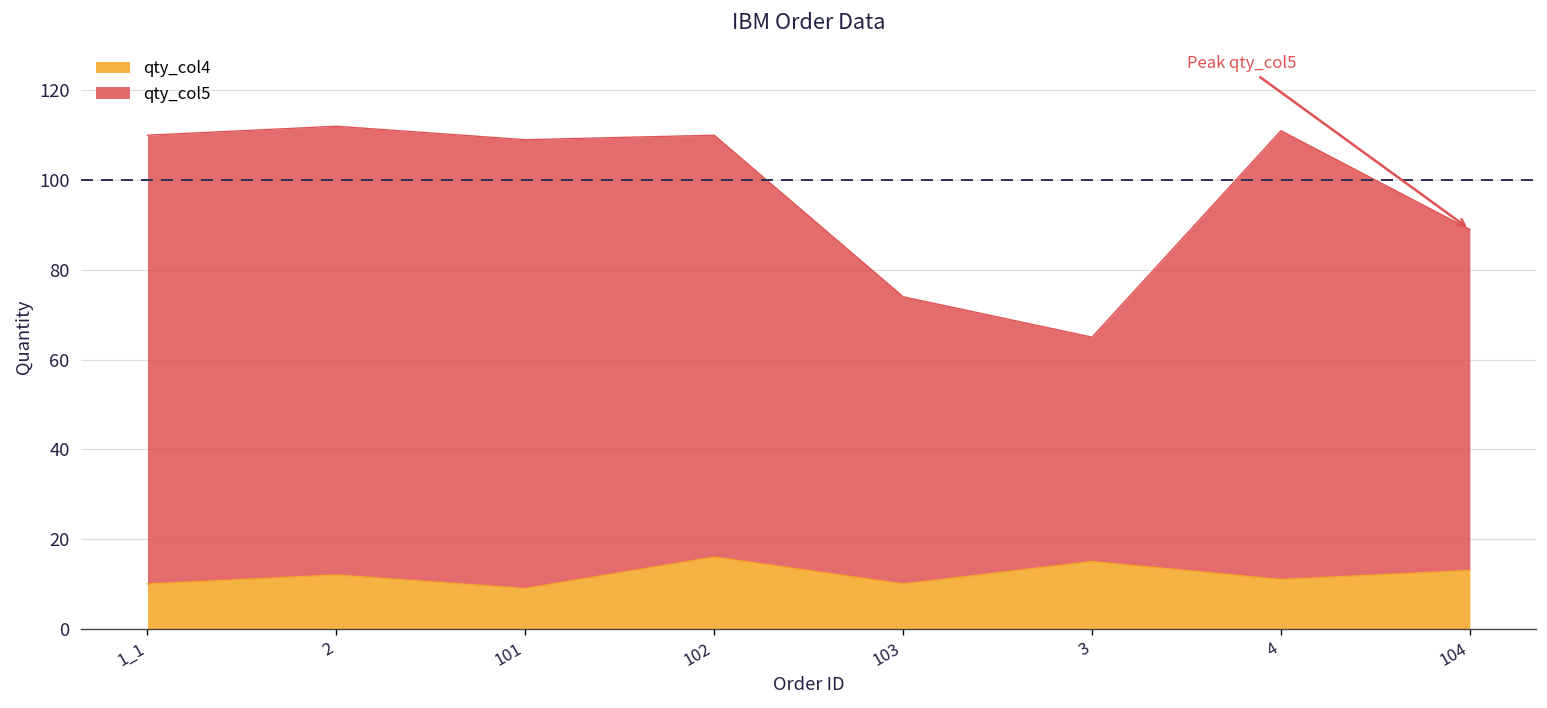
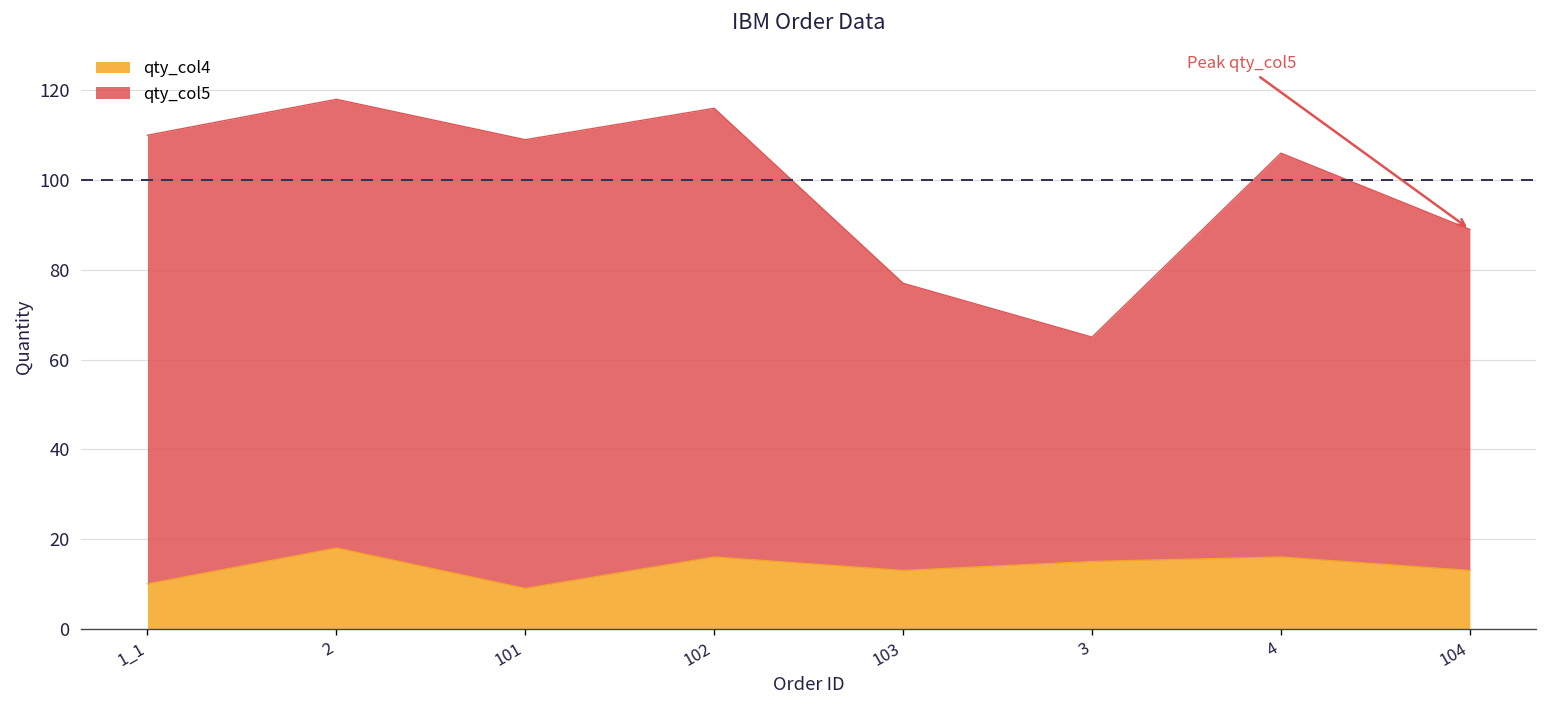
  {
    "qty_col4": {
      "1_1": 10,
-     "2": 12,
+     "2": 18,
      "101": 9,
      "102": 16,
-     "103": 10,
+     "103": 13,
      "3": 15,
-     "4": 11,
+     "4": 16,
      "104": 13
    },
    "qty_col5": {
      "1_1": 100,
      "2": 100,
      "101": 100,
-     "102": 94,
+     "102": 100,
      "103": 64,
      "3": 50,
-     "4": 100,
+     "4": 90,
      "104": 76
    }
  }
